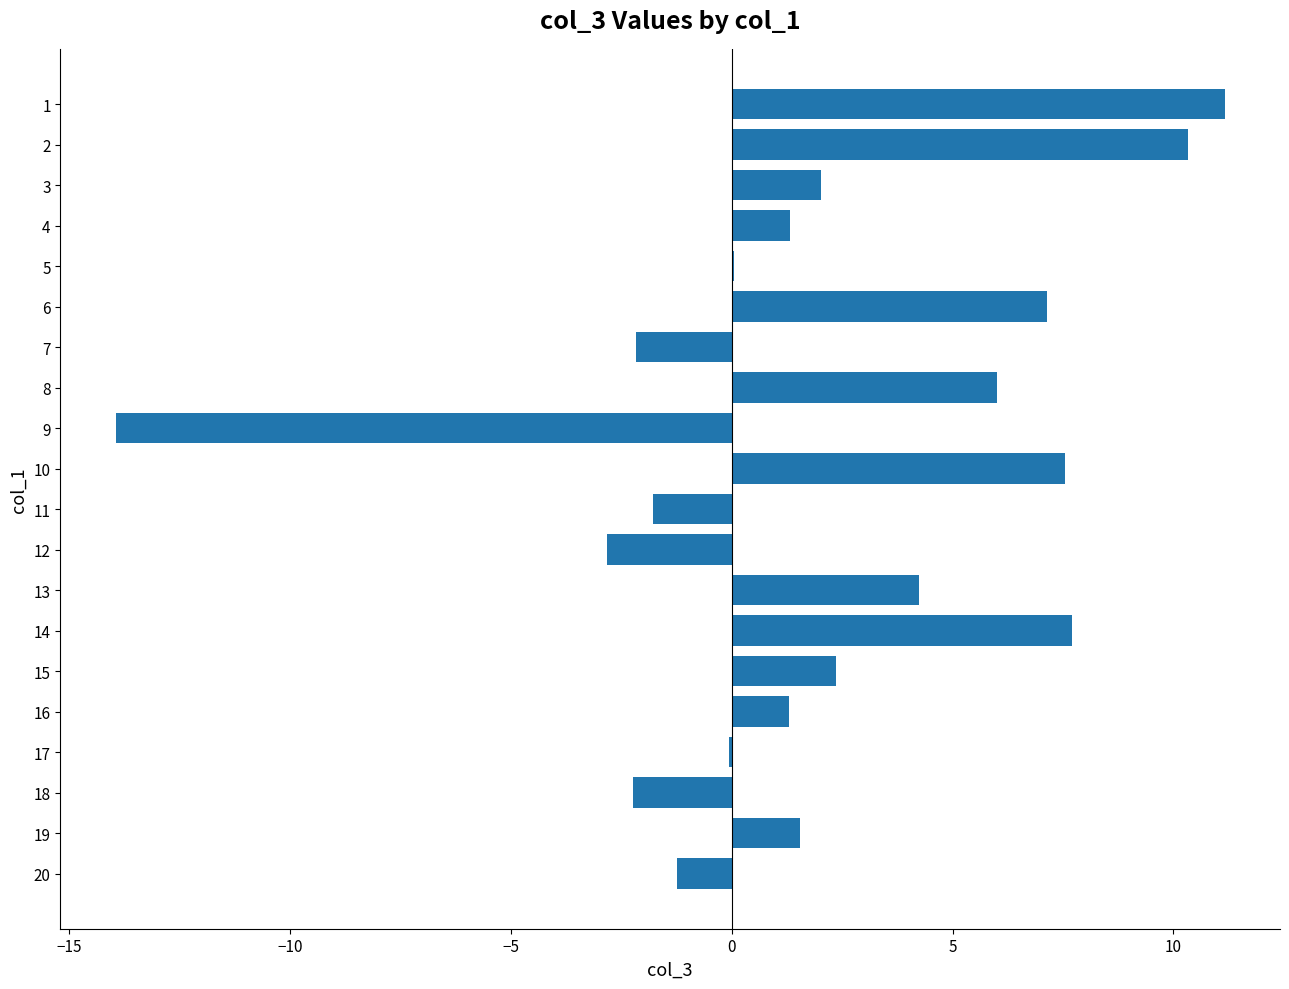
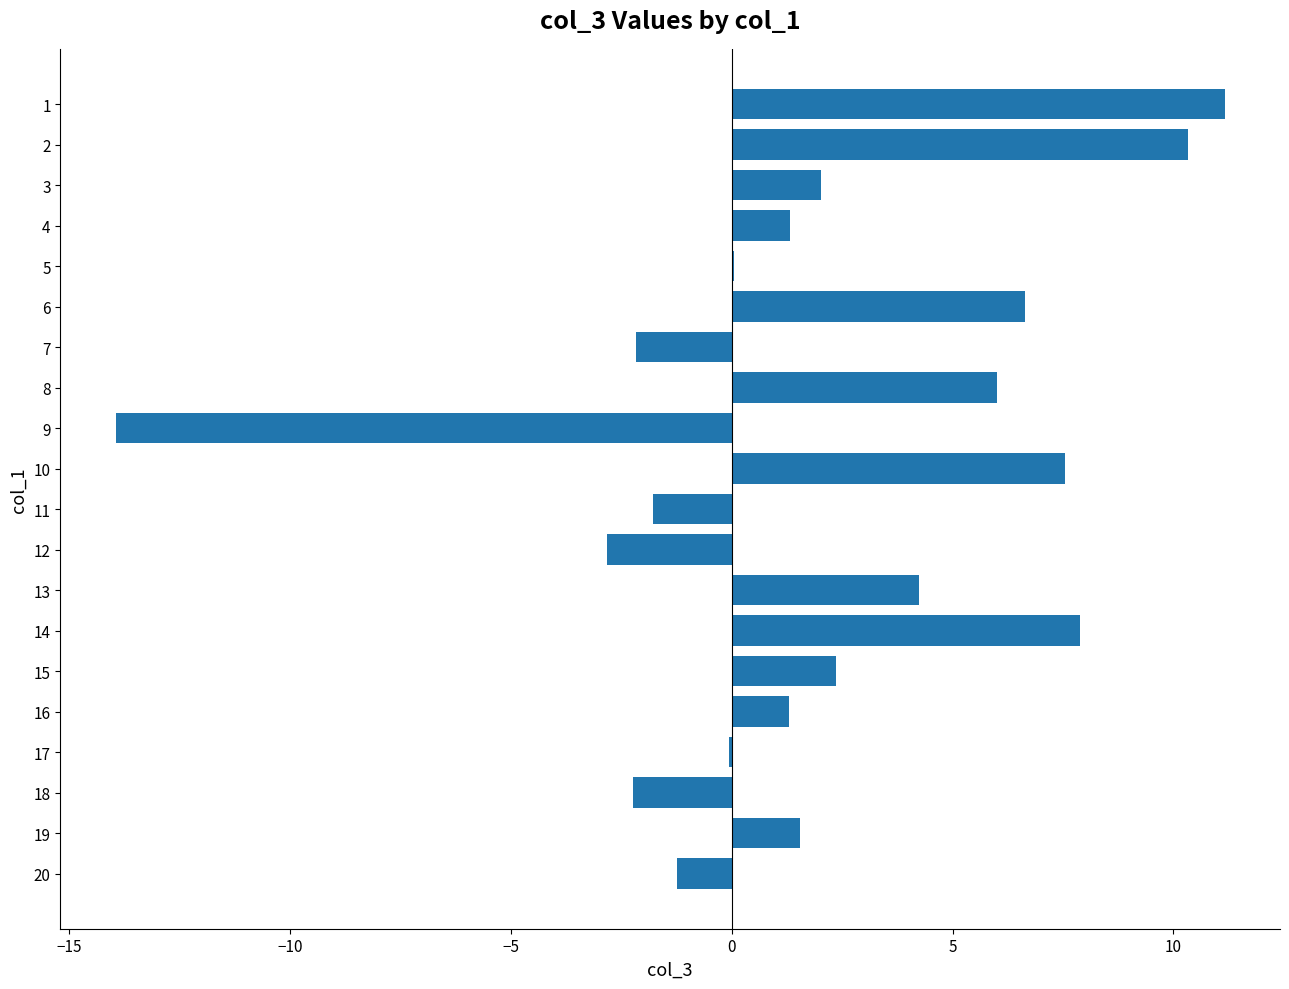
  {
    "1": 11.2,
    "2": 10.3,
    "3": 2.0,
    "4": 1.3,
-   "6": 7.1,
+   "6": 6.6,
    "7": -2.2,
    "8": 6.0,
    "9": -13.9,
    "10": 7.5,
    "11": -1.8,
    "12": -2.8,
    "13": 4.2,
-   "14": 7.7,
+   "14": 7.9,
    "15": 2.4,
    "16": 1.3,
    "18": -2.2,
    "19": 1.5,
    "20": -1.2
  }
